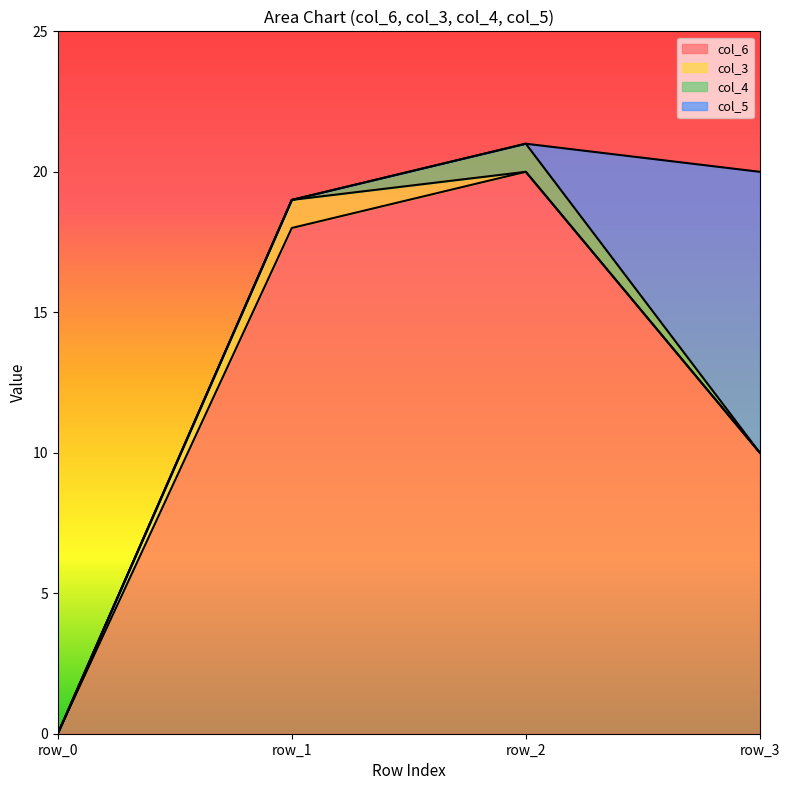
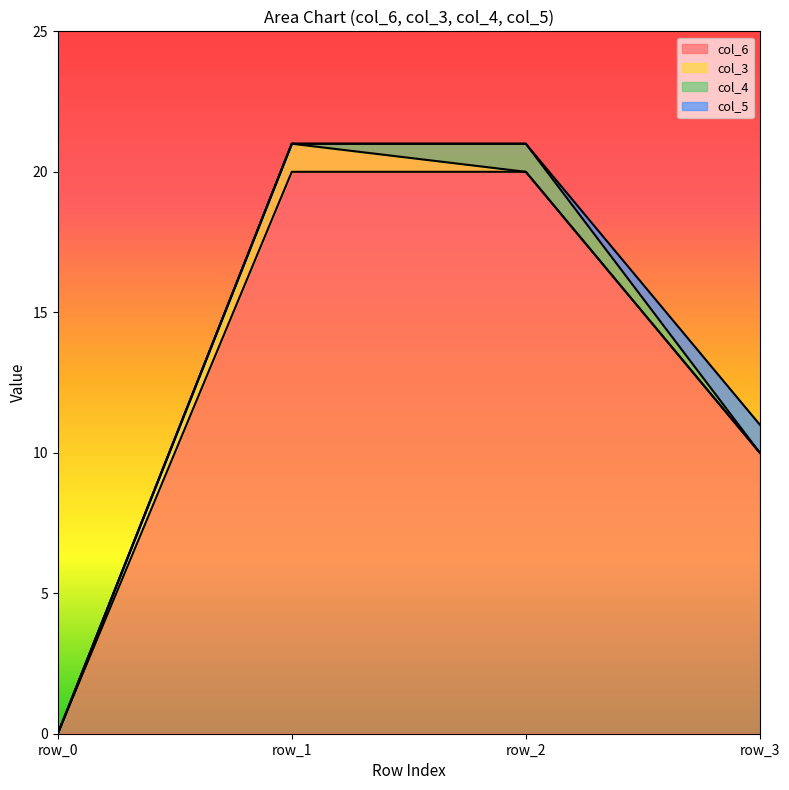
  {
    "col_6": {
-     "row_1": 18
+     "row_1": 20
    },
    "col_5": {
-     "row_3": 10
+     "row_3": 1
    }
  }
